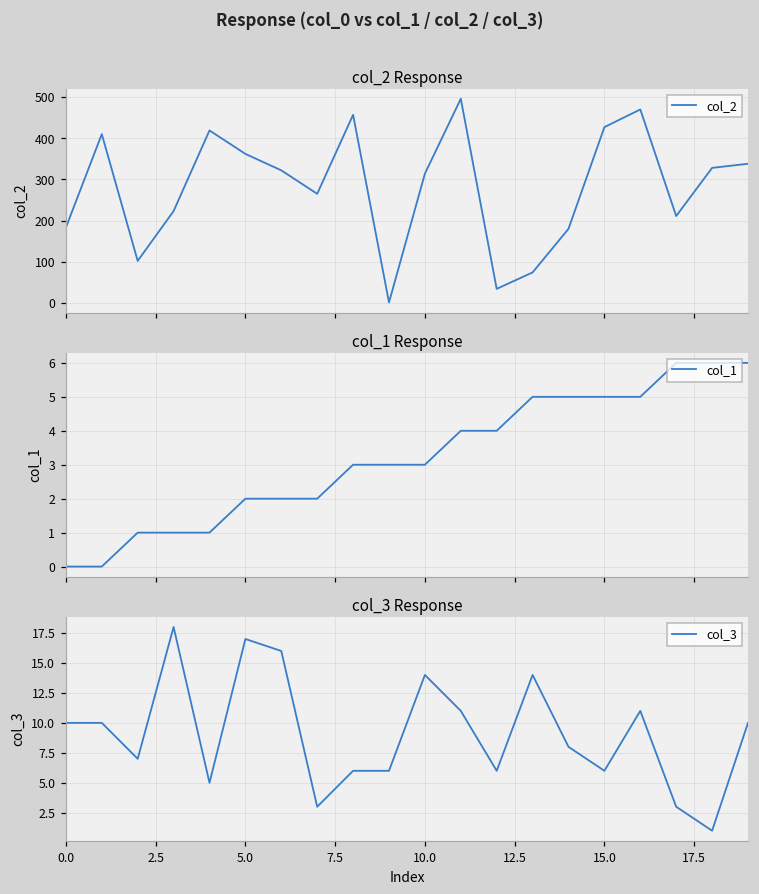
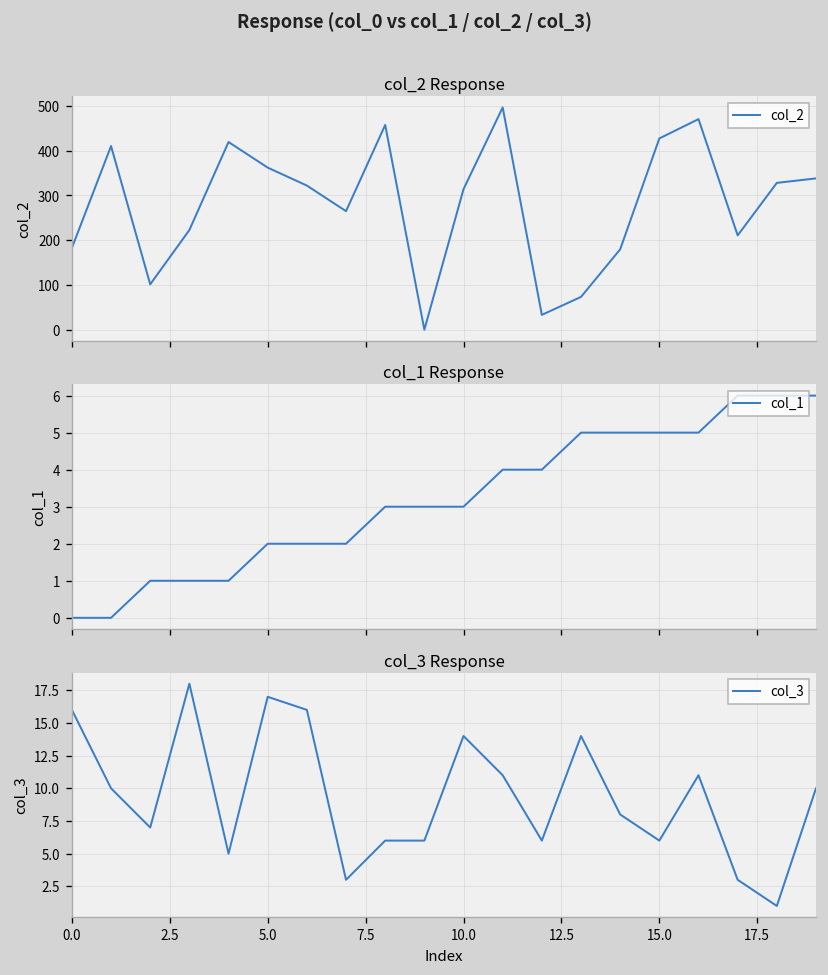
  {
    "col_3 Response": {
-     "0.0": 10,
+     "0.0": 16,
      "5.0": 17,
      "10.0": 14,
      "15.0": 6
    }
  }
